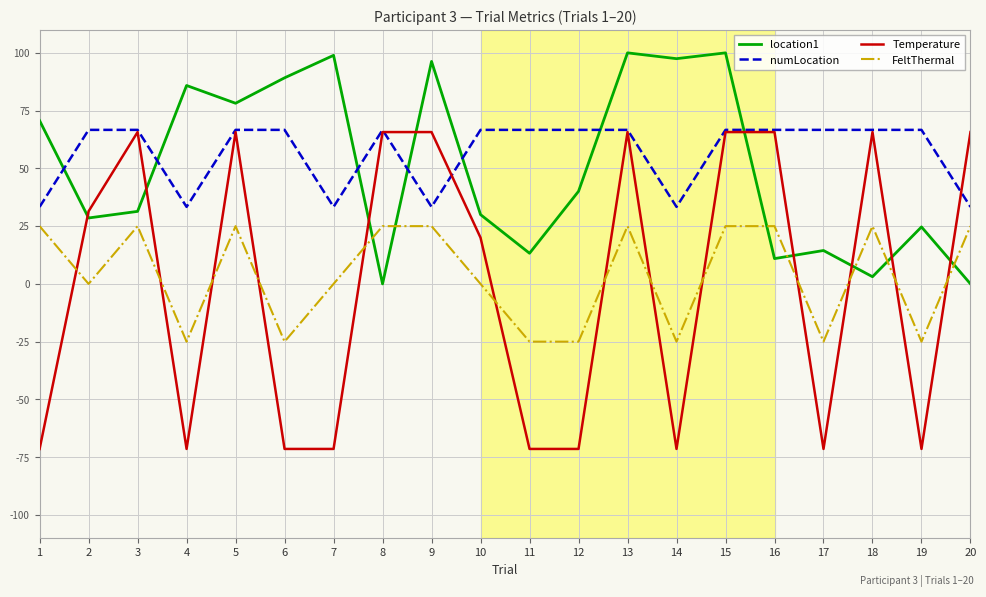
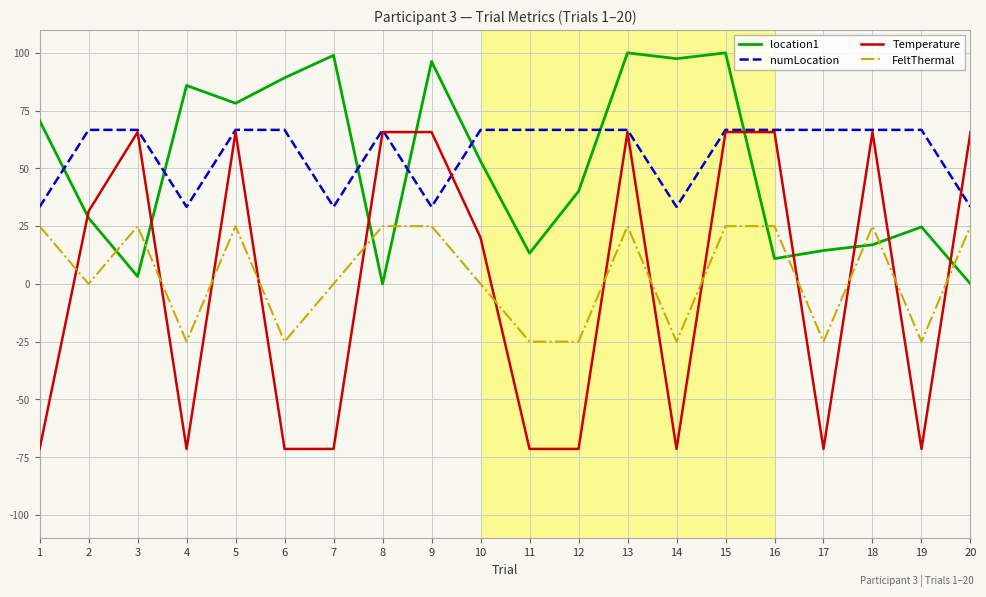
  {
    "location1": {
      "1": 71,
      "2": 29,
-     "3": 31,
+     "3": 3,
      "4": 86,
      "5": 78,
      "6": 89,
      "7": 99,
      "8": 0,
      "9": 96,
-     "10": 30,
+     "10": 53,
      "11": 13,
      "12": 40,
      "13": 100,
      "14": 97,
      "15": 100,
      "16": 11,
      "17": 14,
-     "18": 3,
+     "18": 17,
      "19": 25,
      "20": 0
    },
    "numLocation": {
      "1": 33,
      "2": 67,
      "4": 33,
      "6": 67,
      "7": 33,
      "9": 33,
      "10": 67,
      "11": 67,
      "12": 67,
      "14": 33,
      "17": 67,
      "19": 67,
      "20": 33
    },
    "Temperature": {
      "1": -71,
      "2": 31,
      "4": -71,
      "6": -71,
      "7": -71,
      "9": 66,
      "10": 20,
      "11": -71,
      "12": -71,
      "14": -71,
      "17": -71,
      "19": -71,
      "20": 66
    },
    "FeltThermal": {
      "1": 25,
      "2": 0,
      "3": 25,
      "4": -25,
      "5": 25,
      "6": -25,
      "7": 0,
      "8": 25,
      "9": 25,
      "10": 0,
      "11": -25,
      "12": -25,
      "13": 25,
      "14": -25,
      "15": 25,
      "16": 25,
      "17": -25,
      "18": 25,
      "19": -25,
      "20": 25
    }
  }
